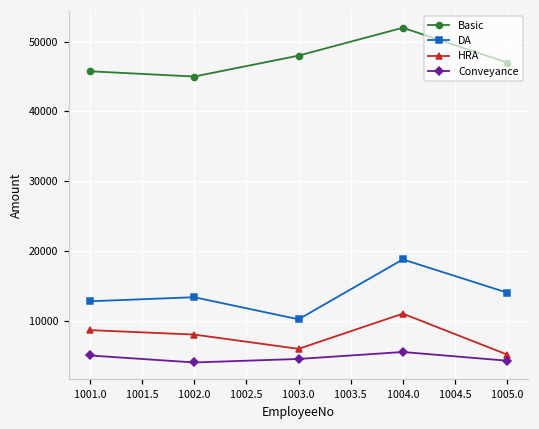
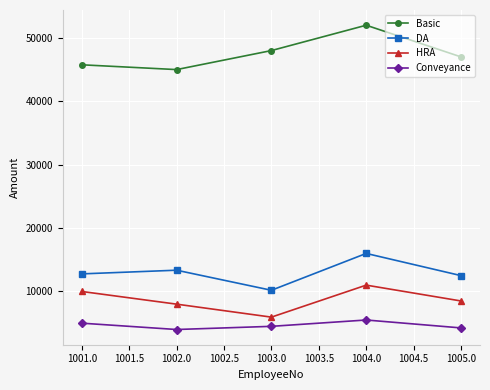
  {
    "Basic": {
      "1001.0": 46000,
      "1002.0": 45000,
      "1003.0": 48000,
      "1004.0": 52000
    },
    "DA": {
      "1001.0": 13000,
      "1002.0": 13000,
      "1003.0": 10000,
-     "1004.0": 19000,
-     "1005.0": 14000
+     "1004.0": 16000,
+     "1005.0": 13000
    },
    "HRA": {
-     "1001.0": 9000,
+     "1001.0": 10000,
      "1002.0": 8000,
      "1003.0": 6000,
      "1004.0": 11000,
-     "1005.0": 5000
+     "1005.0": 9000
    },
    "Conveyance": {
      "1001.0": 5000,
      "1002.0": 4000,
      "1003.0": 5000,
      "1004.0": 6000,
      "1005.0": 4000
    }
  }
